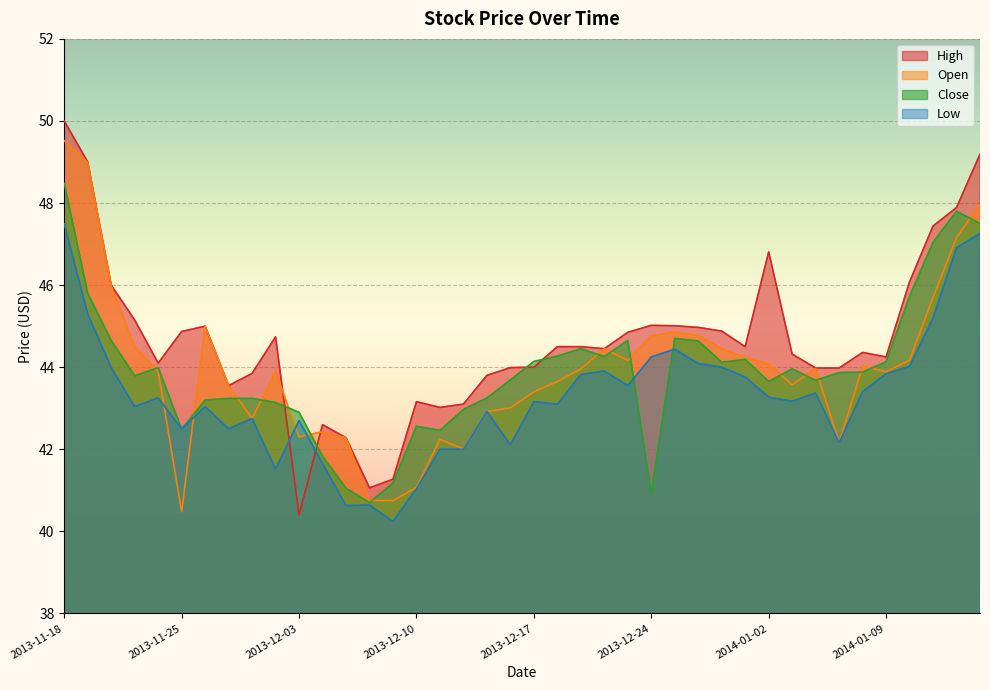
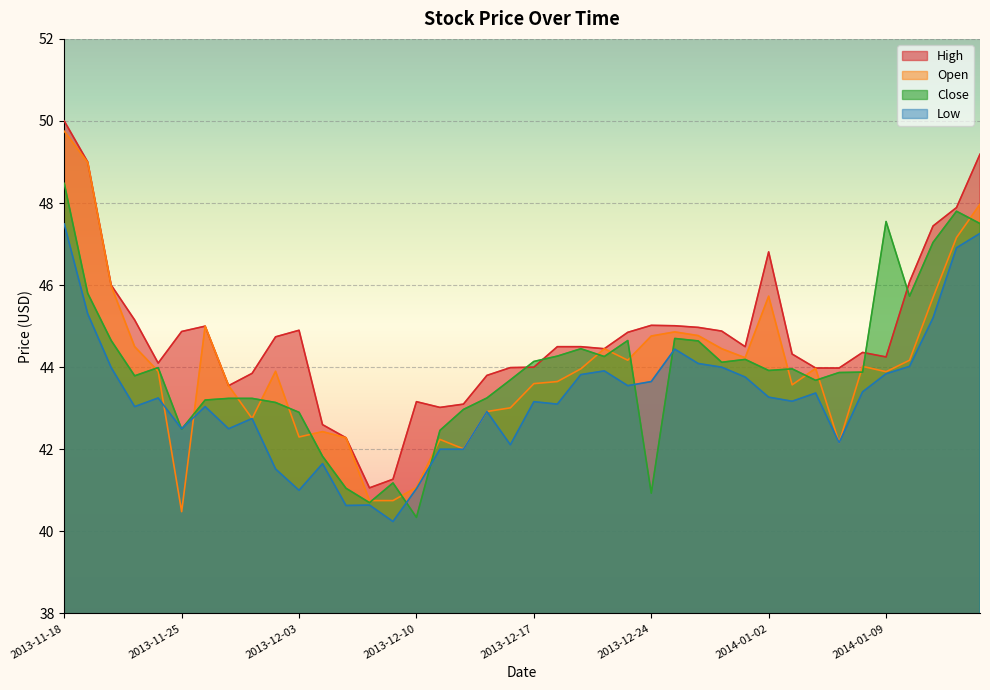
  {
    "High": {
      "2013-11-18": 50.0,
      "2013-11-25": 44.9,
-     "2013-12-03": 40.4,
+     "2013-12-03": 44.9,
      "2013-12-10": 43.2,
      "2013-12-17": 44.0,
      "2013-12-24": 45.0,
      "2014-01-02": 46.8,
      "2014-01-09": 44.3
    },
    "Open": {
-     "2013-11-18": 49.5,
+     "2013-11-18": 49.8,
      "2013-11-25": 40.5,
      "2013-12-03": 42.3,
-     "2013-12-17": 43.4,
+     "2013-12-17": 43.6,
      "2013-12-24": 44.8,
-     "2014-01-02": 44.1
+     "2014-01-02": 45.7
    },
    "Close": {
      "2013-11-18": 48.5,
      "2013-12-03": 42.9,
-     "2013-12-10": 42.6,
+     "2013-12-10": 40.3,
      "2013-12-17": 44.1,
      "2013-12-24": 40.9,
-     "2014-01-02": 43.7,
-     "2014-01-09": 44.1
+     "2014-01-02": 43.9,
+     "2014-01-09": 47.6
    },
    "Low": {
      "2013-11-18": 47.5,
-     "2013-12-03": 42.7,
+     "2013-12-03": 41.0,
      "2013-12-17": 43.2,
-     "2013-12-24": 44.3,
+     "2013-12-24": 43.7,
      "2014-01-02": 43.3
    }
  }
